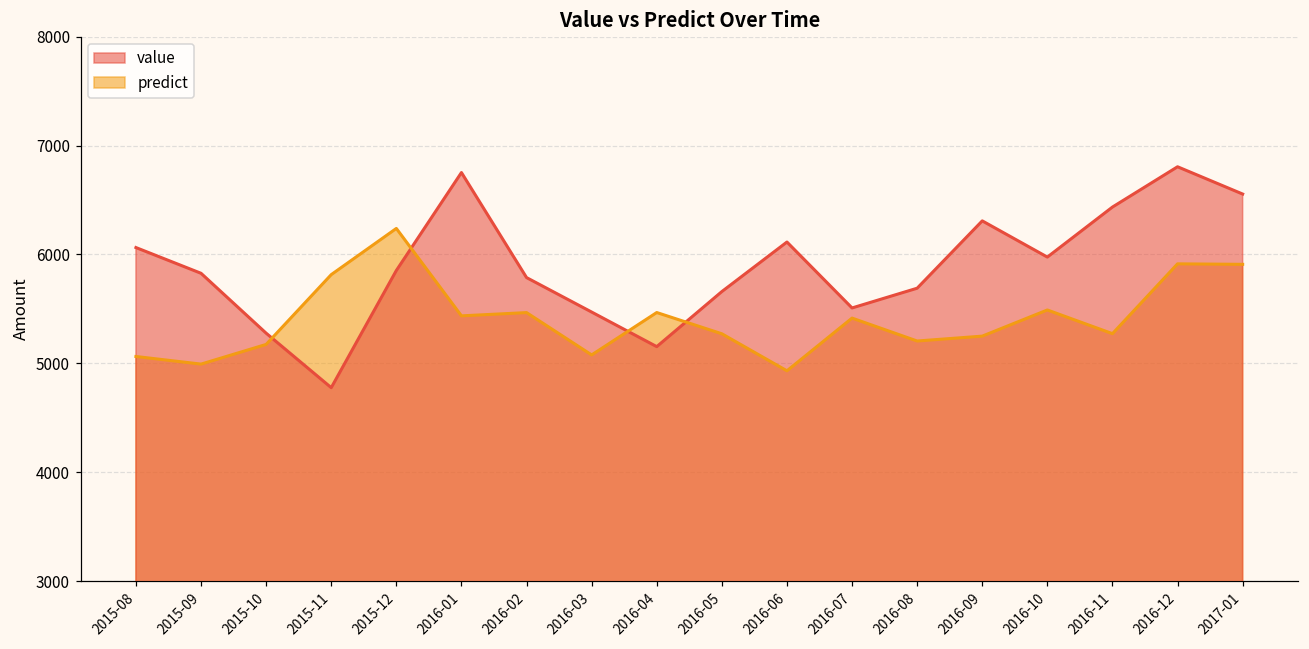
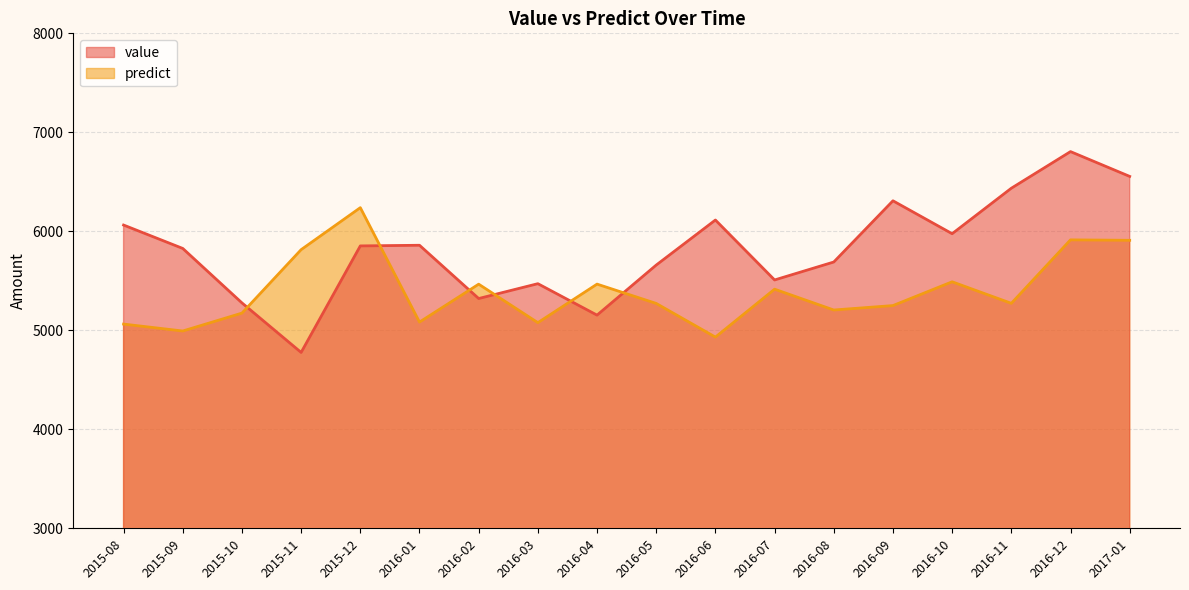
  {
    "value": {
      "2015-08": 6100,
      "2015-09": 5800,
      "2015-10": 5300,
      "2015-11": 4800,
      "2015-12": 5900,
-     "2016-01": 6800,
-     "2016-02": 5800,
+     "2016-01": 5900,
+     "2016-02": 5300,
      "2016-03": 5500,
      "2016-04": 5200,
      "2016-05": 5700,
      "2016-06": 6100,
      "2016-07": 5500,
      "2016-08": 5700,
      "2016-09": 6300,
      "2016-10": 6000,
      "2016-11": 6400,
      "2016-12": 6800,
      "2017-01": 6600
    },
    "predict": {
      "2015-08": 5100,
      "2015-09": 5000,
      "2015-10": 5200,
      "2015-11": 5800,
      "2015-12": 6200,
-     "2016-01": 5400,
+     "2016-01": 5100,
      "2016-02": 5500,
      "2016-03": 5100,
      "2016-04": 5500,
      "2016-05": 5300,
      "2016-06": 4900,
      "2016-07": 5400,
      "2016-08": 5200,
      "2016-09": 5200,
      "2016-10": 5500,
      "2016-11": 5300,
      "2016-12": 5900,
      "2017-01": 5900
    }
  }
